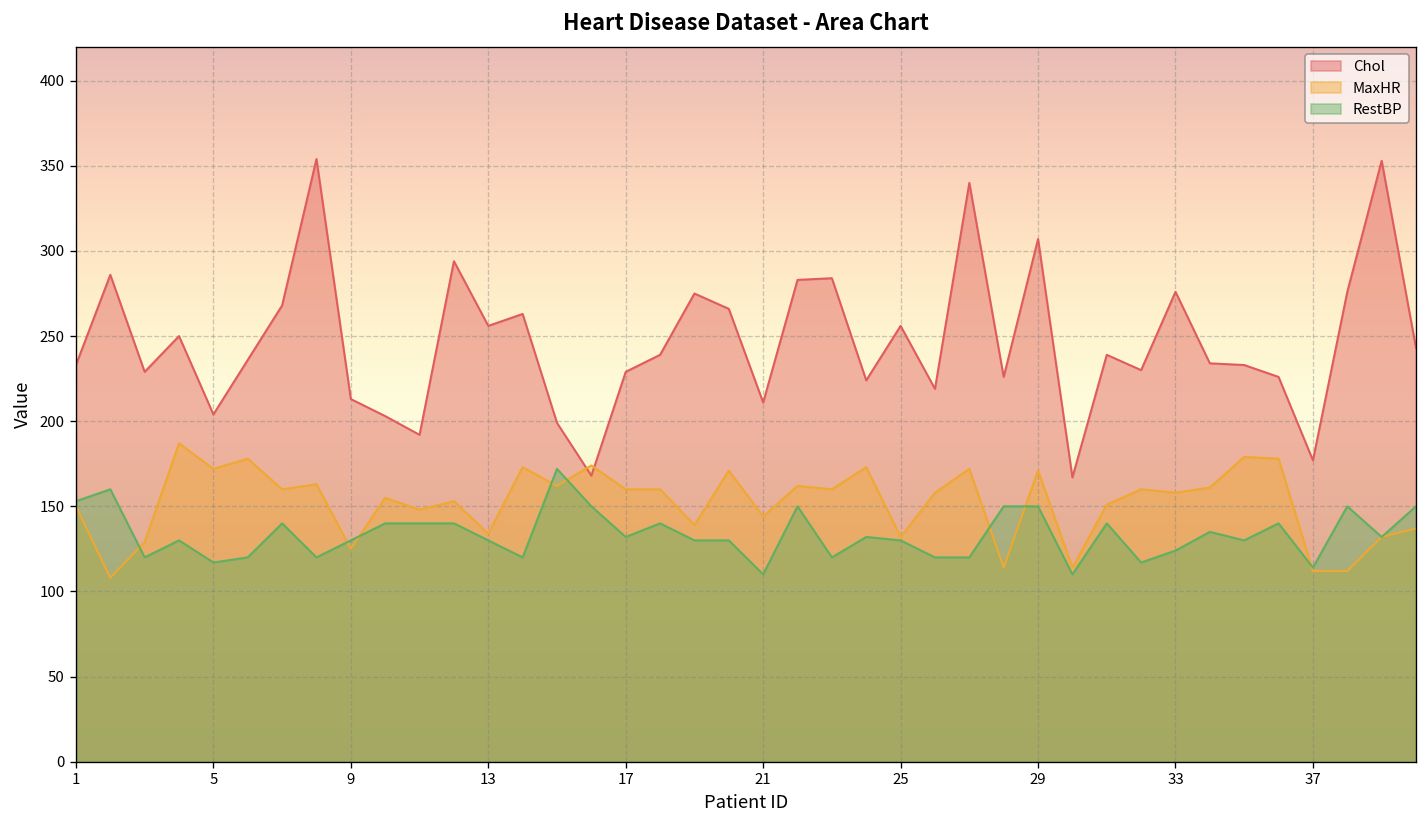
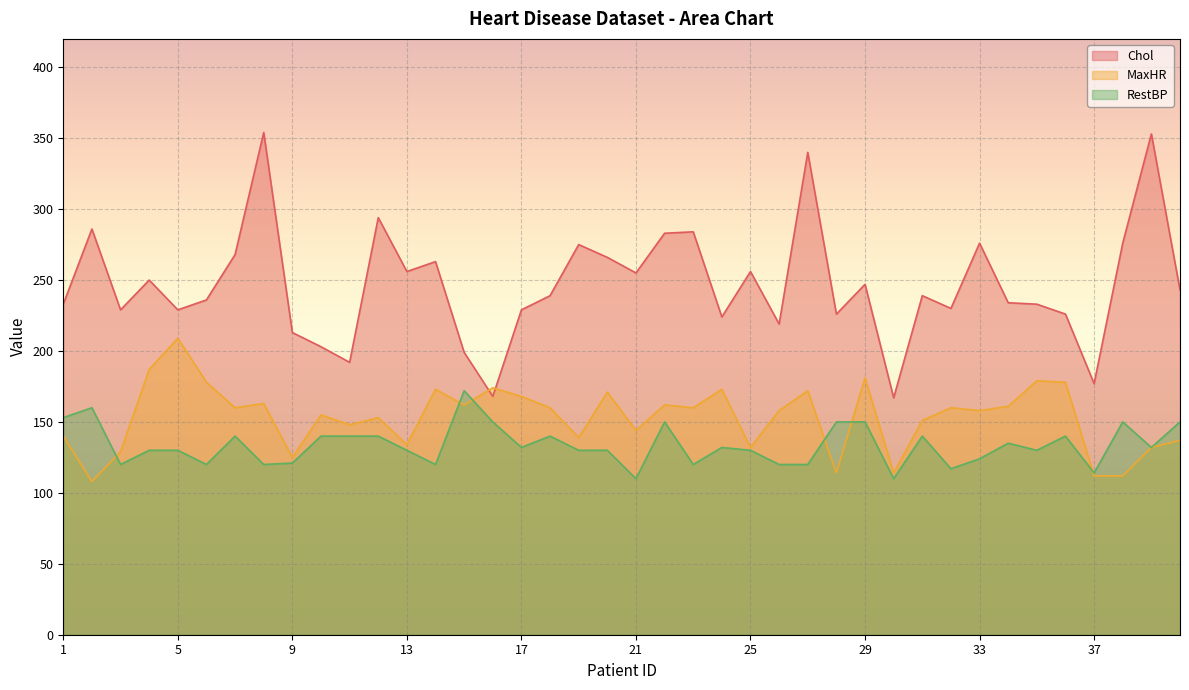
  {
    "Chol": {
      "1": 233,
-     "5": 204,
+     "5": 229,
      "9": 213,
      "13": 256,
      "17": 229,
-     "21": 211,
+     "21": 255,
      "25": 256,
-     "29": 307,
+     "29": 247,
      "33": 276,
      "37": 177
    },
    "MaxHR": {
-     "1": 150,
-     "5": 172,
+     "1": 140,
+     "5": 209,
      "9": 125,
      "13": 134,
-     "17": 160,
+     "17": 168,
      "21": 144,
      "25": 132,
-     "29": 171,
+     "29": 181,
      "33": 158,
      "37": 112
    },
    "RestBP": {
      "1": 153,
-     "5": 117,
-     "9": 130,
+     "5": 130,
+     "9": 121,
      "13": 130,
      "17": 132,
      "21": 110,
      "25": 130,
      "29": 150,
      "33": 124,
      "37": 114
    }
  }
